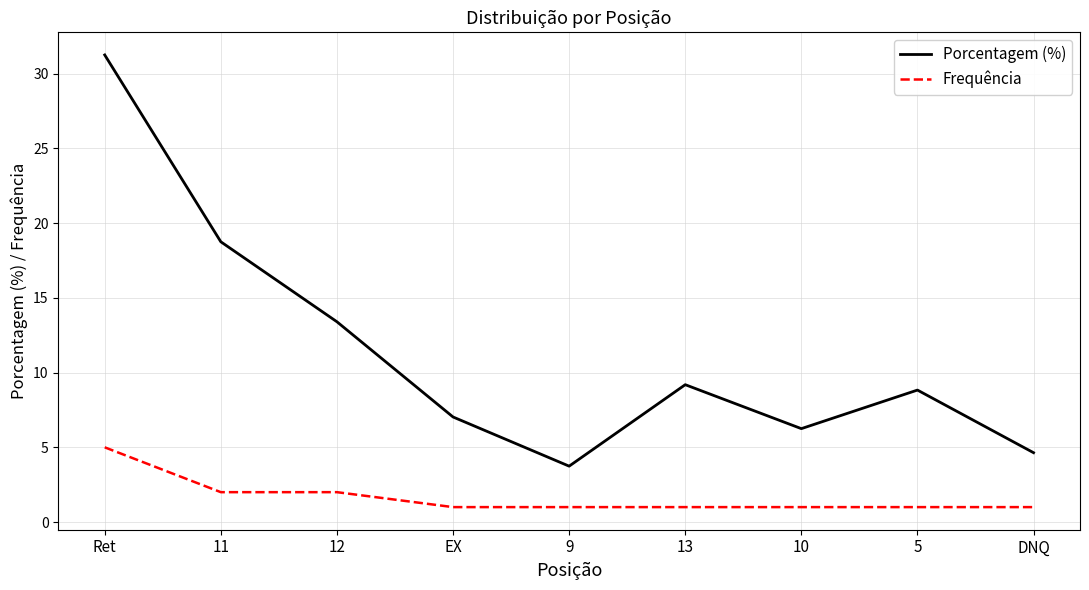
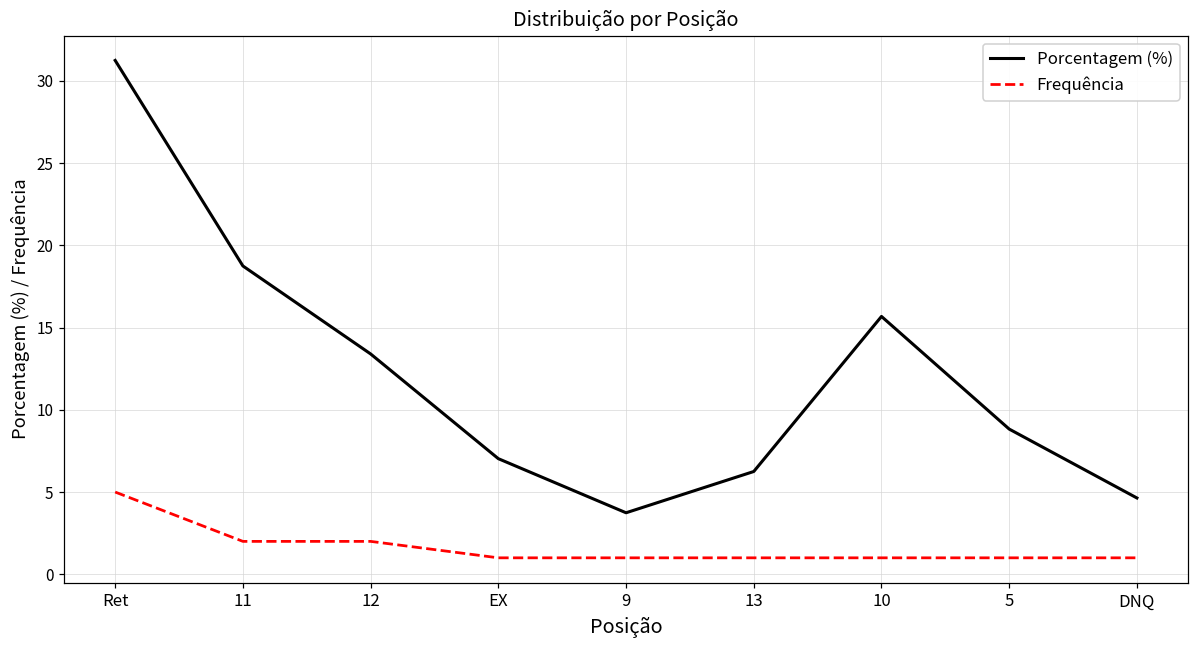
  {
    "Porcentagem (%)": {
      "Ret": 31.3,
      "11": 18.8,
      "12": 13.4,
      "EX": 7.0,
      "9": 3.7,
-     "13": 9.2,
-     "10": 6.3,
+     "13": 6.3,
+     "10": 15.7,
      "5": 8.8,
      "DNQ": 4.6
    },
    "Frequência": {
      "Ret": 5.0,
      "11": 2.0,
      "12": 2.0,
      "EX": 1.0,
      "9": 1.0,
      "13": 1.0,
      "10": 1.0,
      "5": 1.0,
      "DNQ": 1.0
    }
  }
